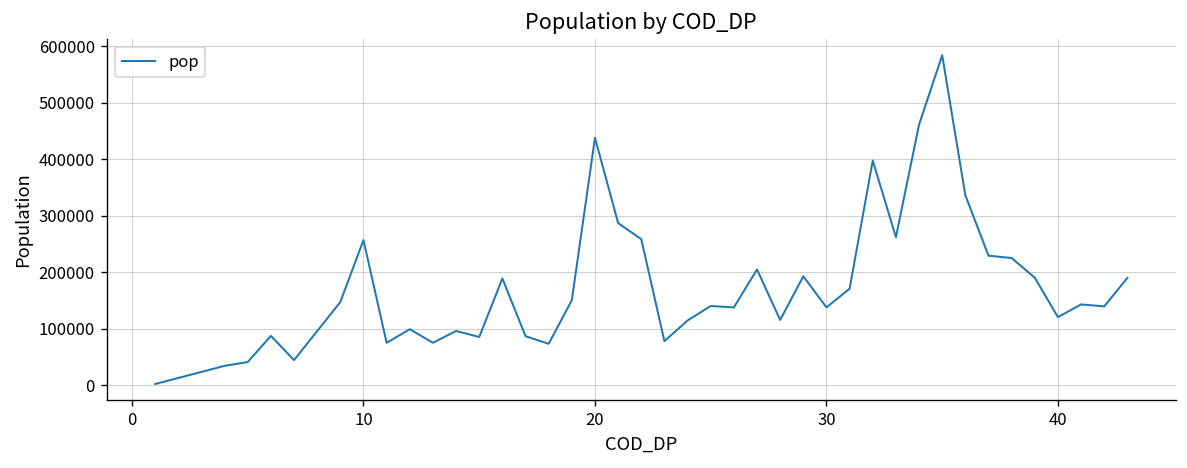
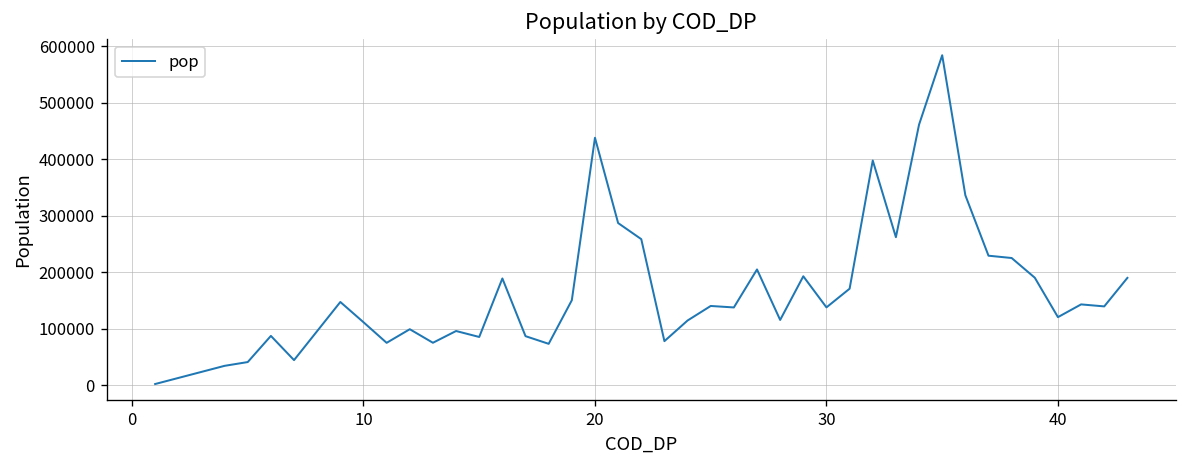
  {
-   "10": 260000,
+   "10": 110000,
    "20": 440000,
    "30": 140000,
    "40": 120000
  }
